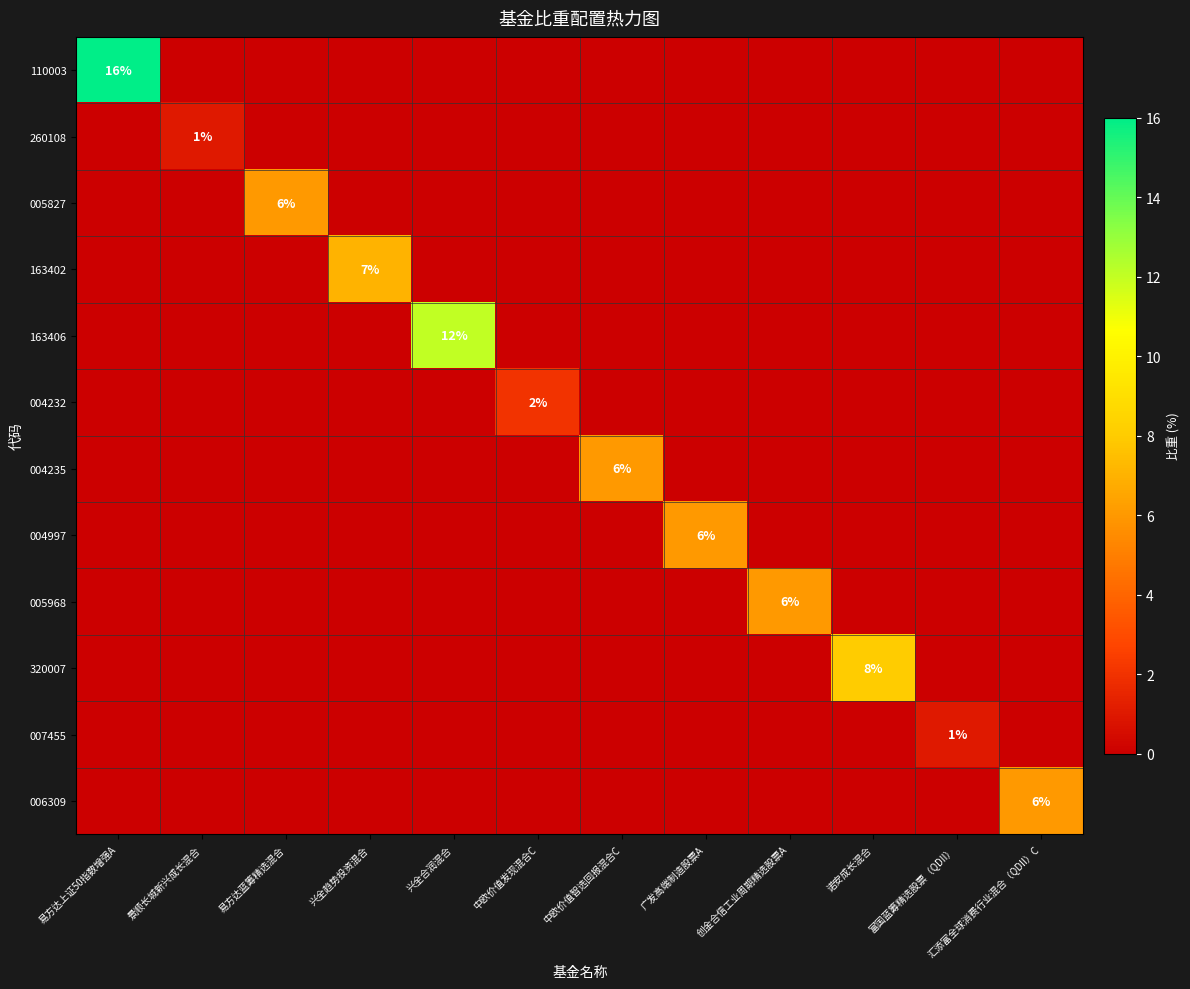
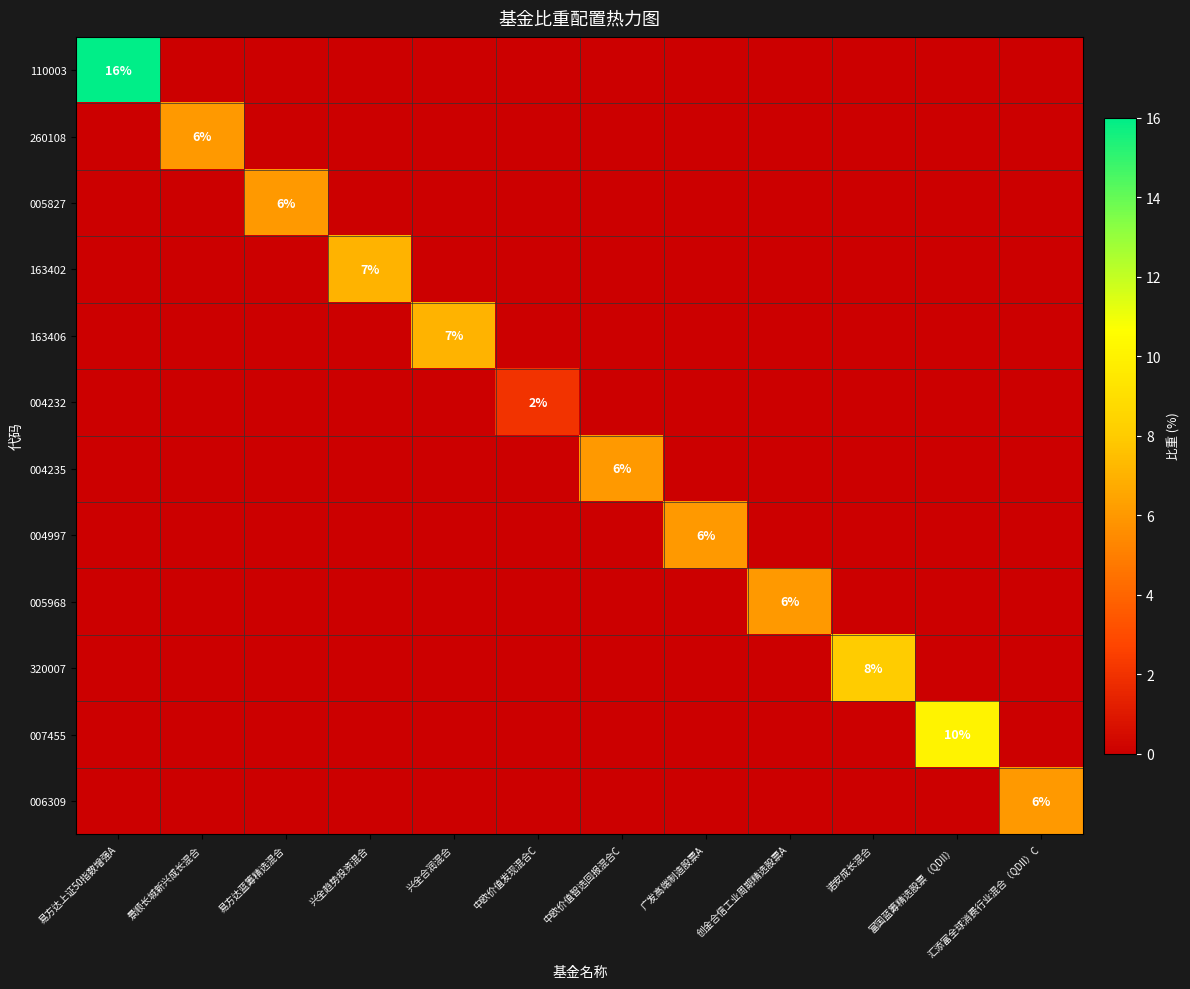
  {
    "110003": {
      "易方达上证50指数增强A": "16%"
    },
    "260108": {
-     "景顺长城新兴成长混合": "1%"
+     "景顺长城新兴成长混合": "6%"
    },
    "005827": {
      "易方达蓝筹精选混合": "6%"
    },
    "163402": {
      "兴全趋势投资混合": "7%"
    },
    "163406": {
-     "兴全合润混合": "12%"
+     "兴全合润混合": "7%"
    },
    "004232": {
      "中欧价值发现混合C": "2%"
    },
    "004235": {
      "中欧价值智选回报混合C": "6%"
    },
    "004997": {
      "广发高端制造股票A": "6%"
    },
    "005968": {
      "创金合信工业周期精选股票A": "6%"
    },
    "320007": {
      "诺安成长混合": "8%"
    },
    "007455": {
-     "富国蓝筹精选股票（QDII）": "1%"
+     "富国蓝筹精选股票（QDII）": "10%"
    },
    "006309": {
      "汇添富全球消费行业混合（QDII）C": "6%"
    }
  }
